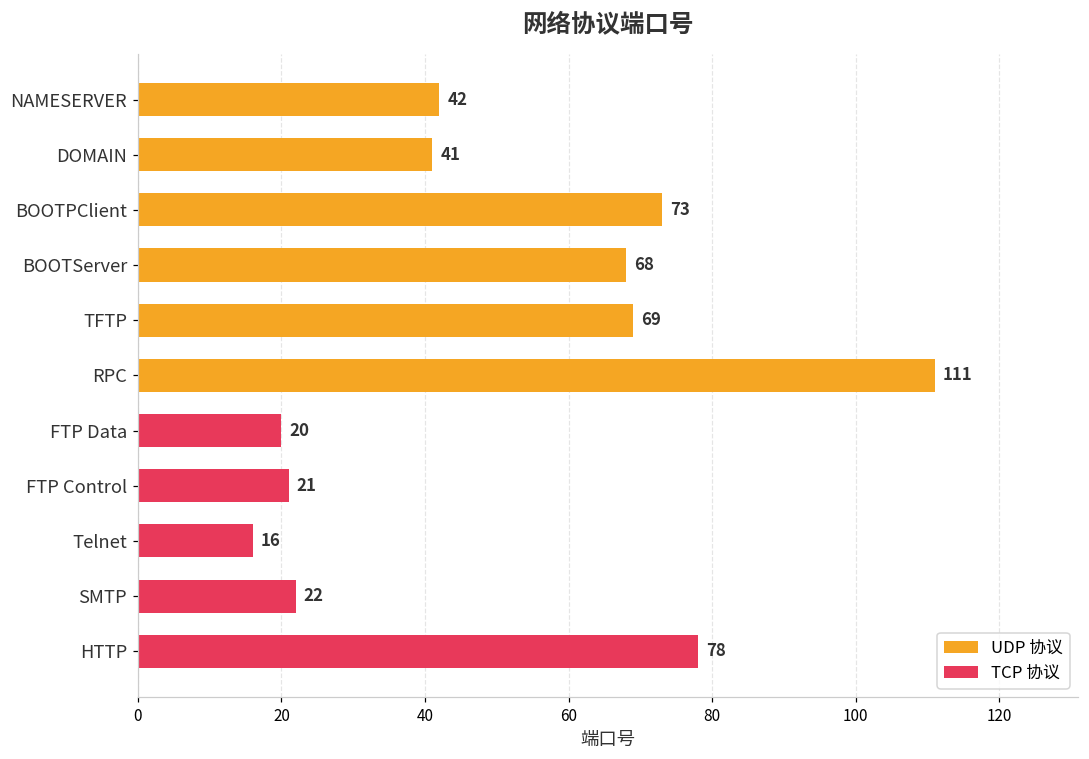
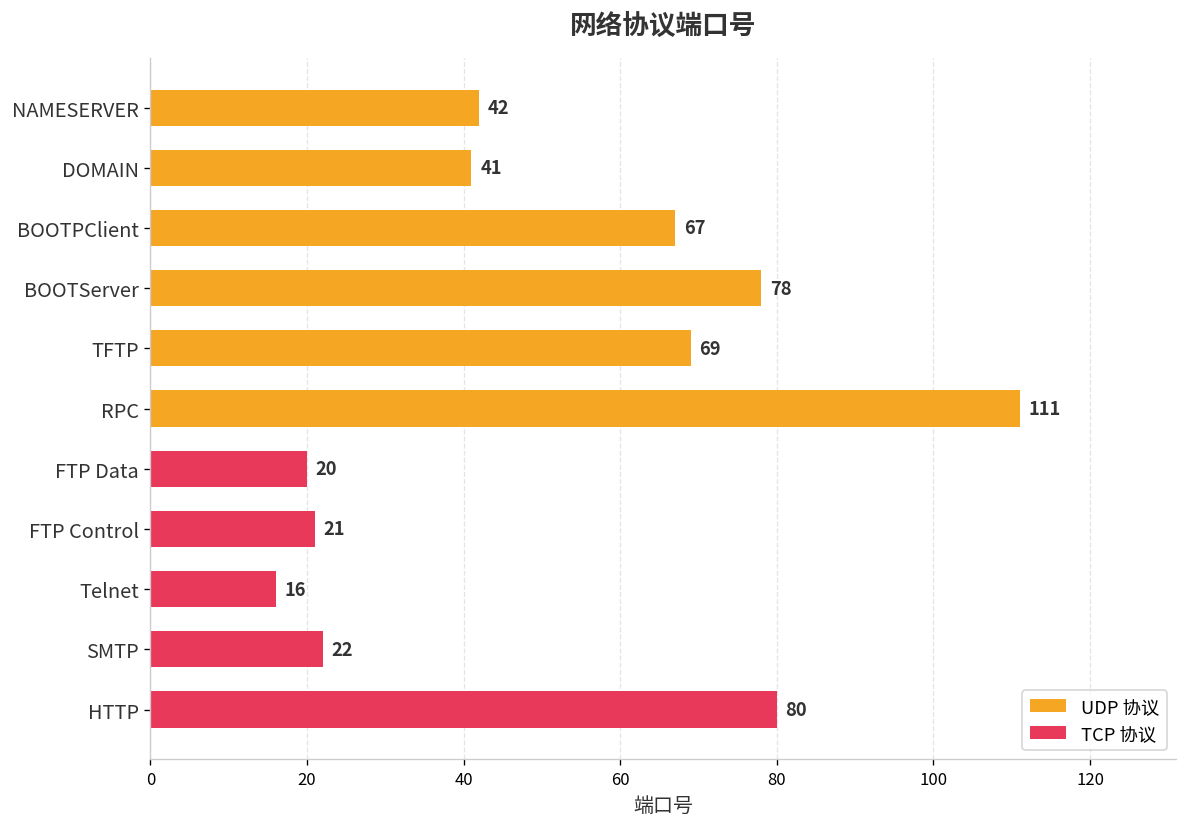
  {
    "NAMESERVER": 42,
    "DOMAIN": 41,
-   "BOOTPClient": 73,
-   "BOOTServer": 68,
+   "BOOTPClient": 67,
+   "BOOTServer": 78,
    "TFTP": 69,
    "RPC": 111,
    "FTP Data": 20,
    "FTP Control": 21,
    "Telnet": 16,
    "SMTP": 22,
-   "HTTP": 78
+   "HTTP": 80
  }
